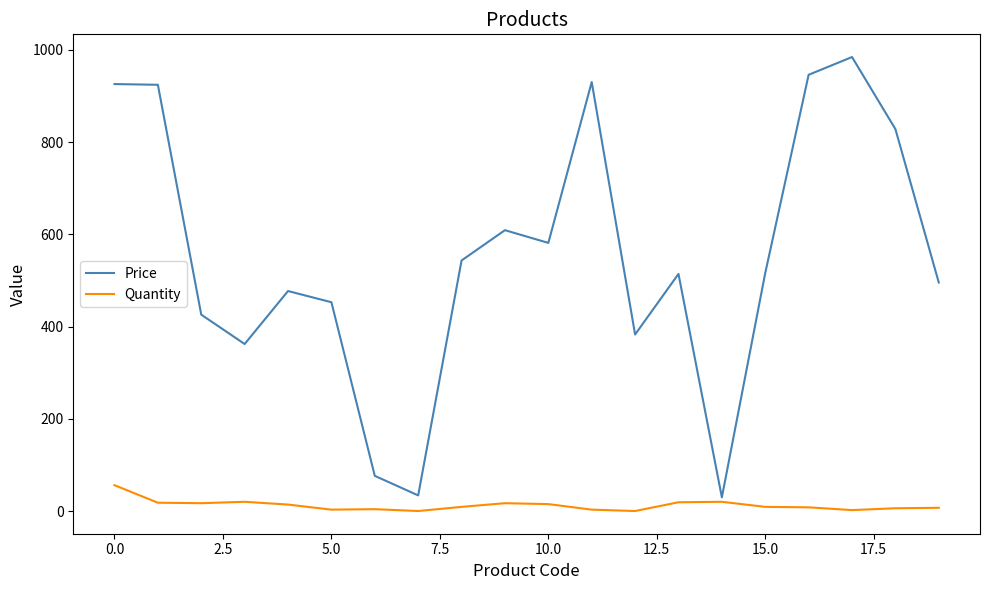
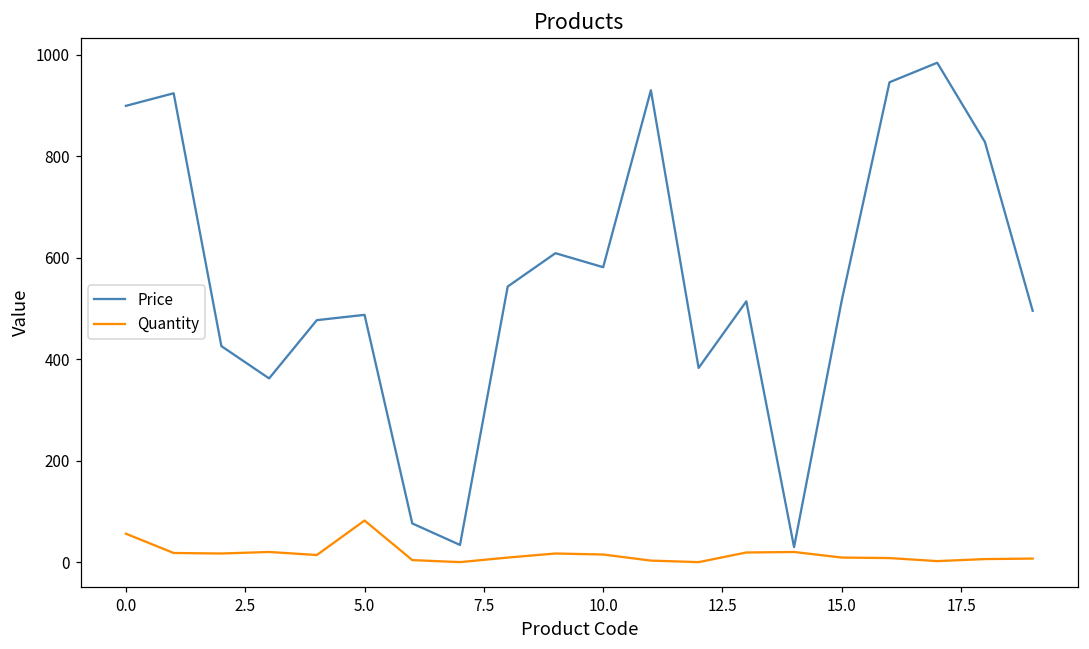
  {
    "Price": {
-     "0.0": 930,
-     "5.0": 450,
+     "0.0": 900,
+     "5.0": 490,
      "10.0": 580,
      "15.0": 520
    },
    "Quantity": {
      "0.0": 60,
-     "5.0": 0,
+     "5.0": 80,
      "10.0": 20,
      "15.0": 10
    }
  }
